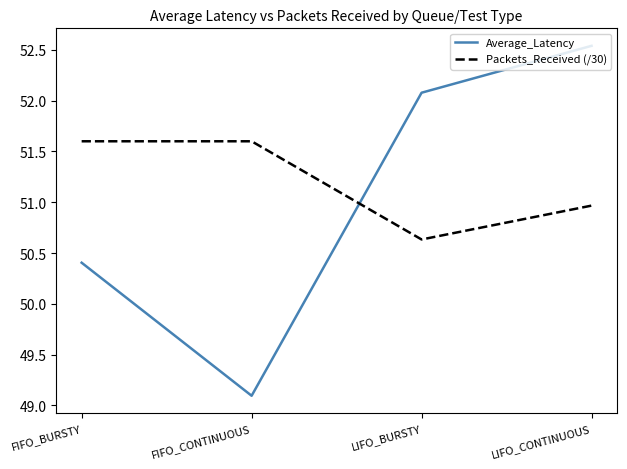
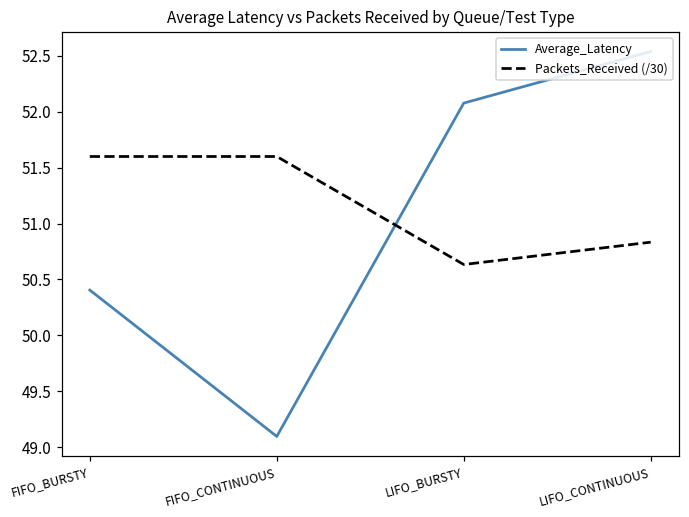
  {
    "Average_Latency": {
      "FIFO_BURSTY": 50.40,
      "FIFO_CONTINUOUS": 49.09,
      "LIFO_BURSTY": 52.08
    },
    "Packets_Received (/30)": {
      "FIFO_BURSTY": 51.60,
      "FIFO_CONTINUOUS": 51.60,
      "LIFO_BURSTY": 50.63,
-     "LIFO_CONTINUOUS": 50.97
+     "LIFO_CONTINUOUS": 50.83
    }
  }
